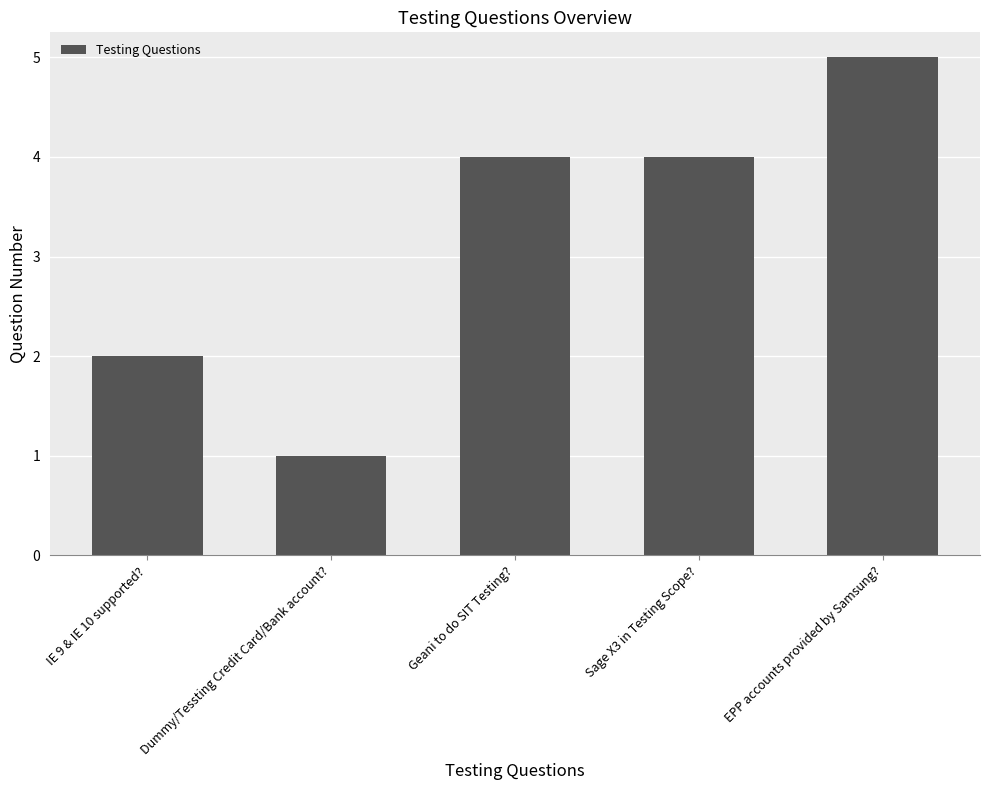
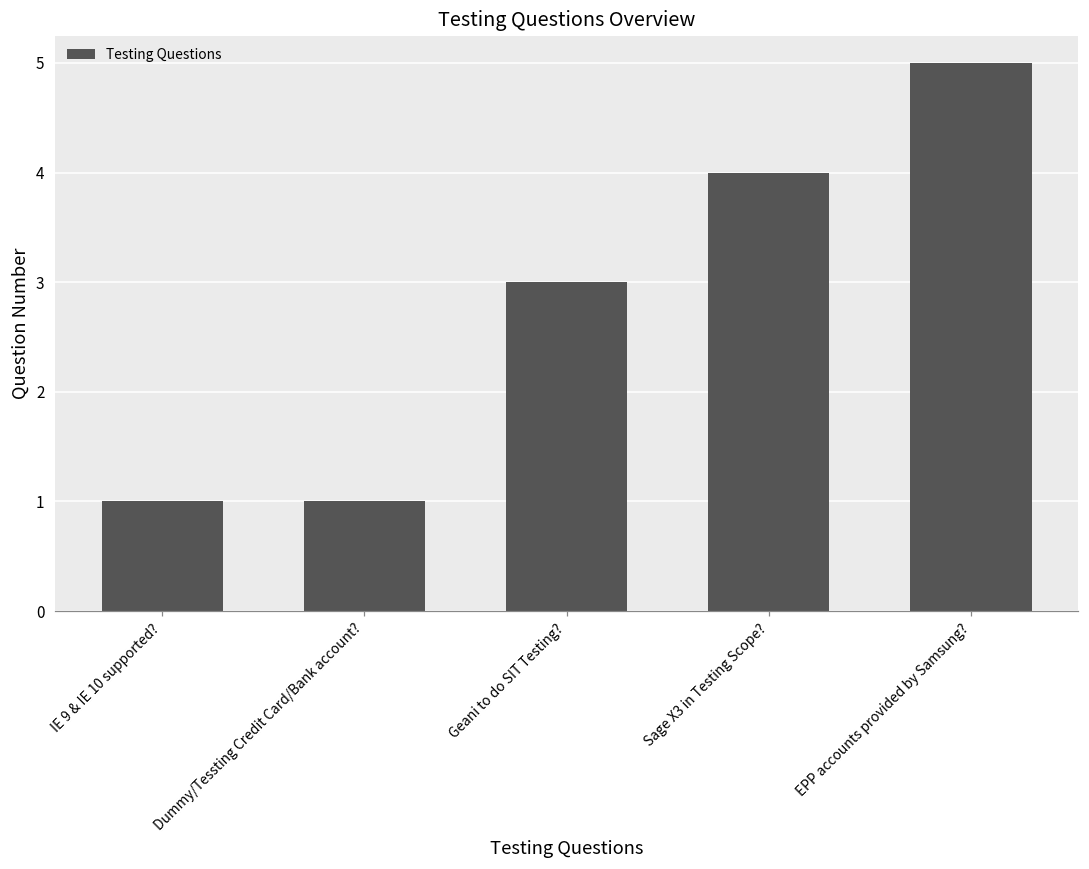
  {
-   "IE 9 & IE 10 supported?": 2,
+   "IE 9 & IE 10 supported?": 1,
    "Dummy/Tessting Credit Card/Bank account?": 1,
-   "Geani to do SIT Testing?": 4,
+   "Geani to do SIT Testing?": 3,
    "Sage X3 in Testing Scope?": 4,
    "EPP accounts provided by Samsung?": 5
  }
